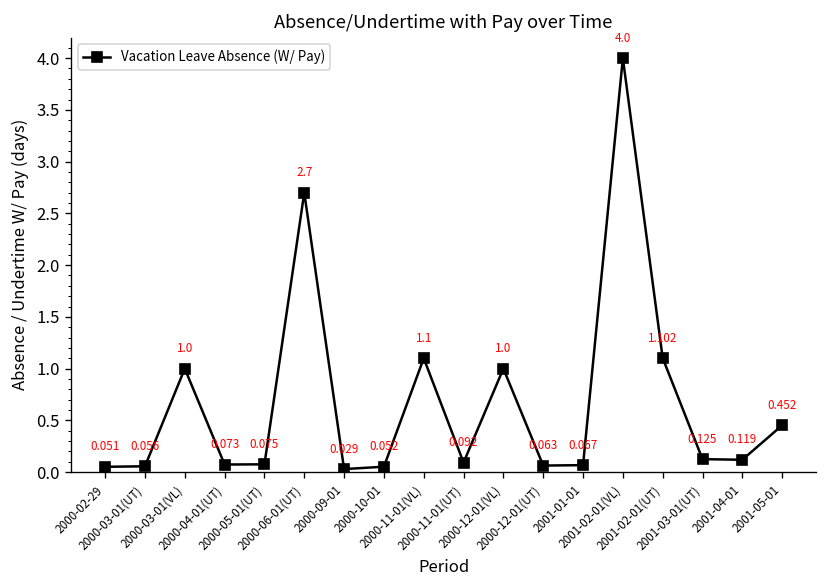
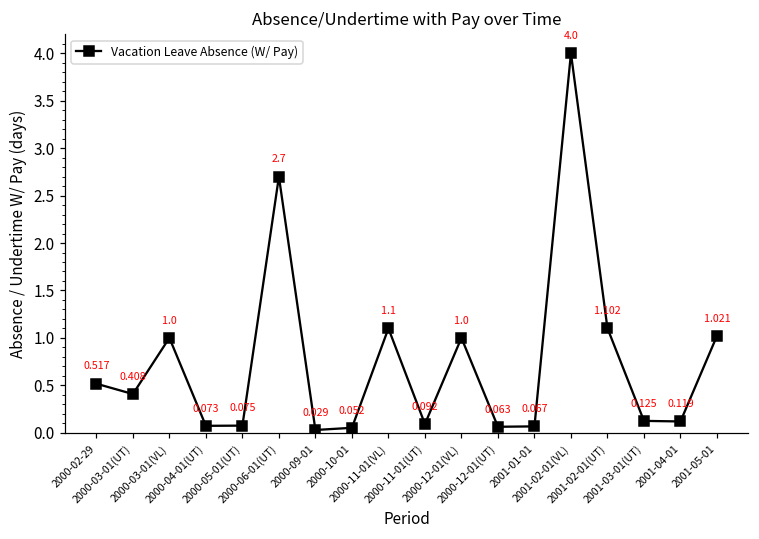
  {
-   "2000-02-29": 0.051,
-   "2000-03-01(UT)": 0.056,
+   "2000-02-29": 0.517,
+   "2000-03-01(UT)": 0.408,
    "2000-03-01(VL)": 1.0,
    "2000-04-01(UT)": 0.073,
    "2000-05-01(UT)": 0.075,
    "2000-06-01(UT)": 2.7,
    "2000-09-01": 0.029,
    "2000-10-01": 0.052,
    "2000-11-01(VL)": 1.1,
    "2000-11-01(UT)": 0.092,
    "2000-12-01(VL)": 1.0,
    "2000-12-01(UT)": 0.063,
    "2001-01-01": 0.067,
    "2001-02-01(VL)": 4.0,
    "2001-02-01(UT)": 1.102,
    "2001-03-01(UT)": 0.125,
    "2001-04-01": 0.119,
-   "2001-05-01": 0.452
+   "2001-05-01": 1.021
  }
